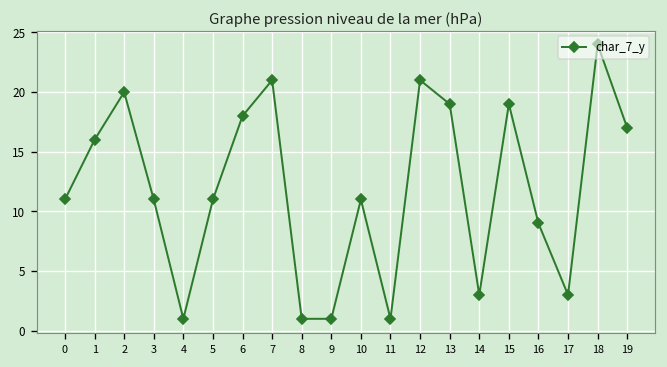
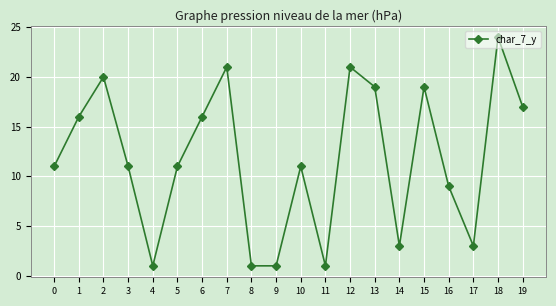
  {
    "0": 11,
    "1": 16,
    "2": 20,
    "3": 11,
    "4": 1,
    "5": 11,
-   "6": 18,
+   "6": 16,
    "7": 21,
    "8": 1,
    "9": 1,
    "10": 11,
    "11": 1,
    "12": 21,
    "13": 19,
    "14": 3,
    "15": 19,
    "16": 9,
    "17": 3,
    "19": 17
  }
